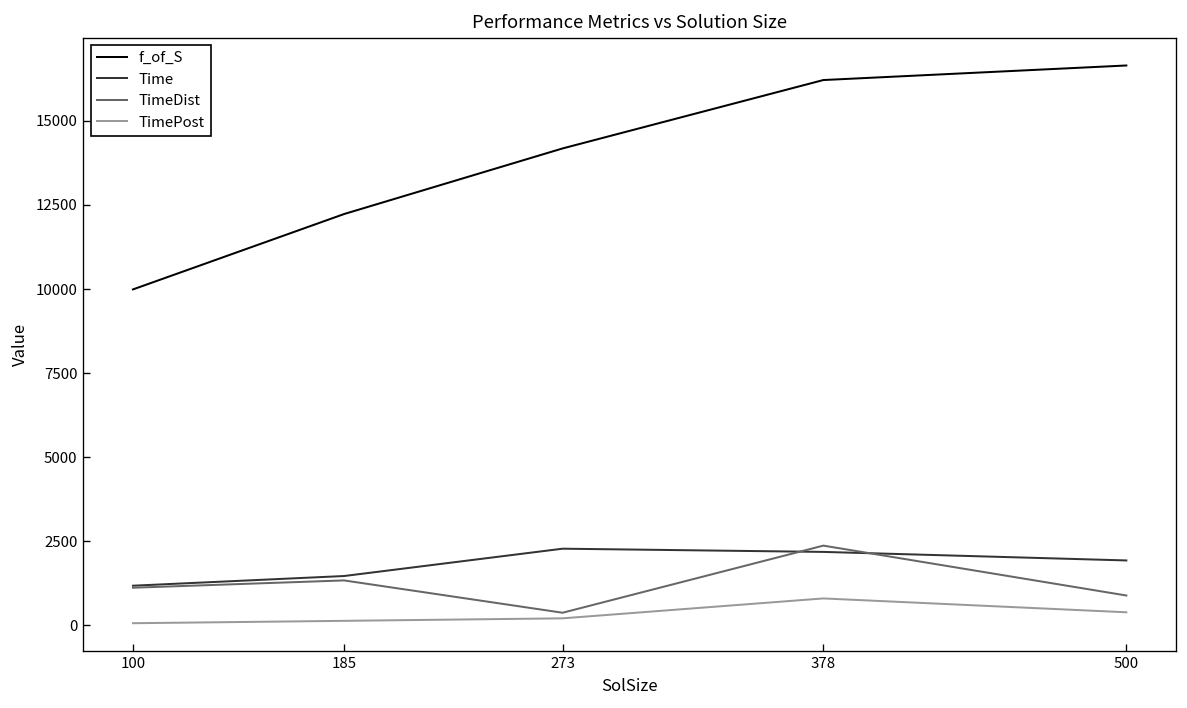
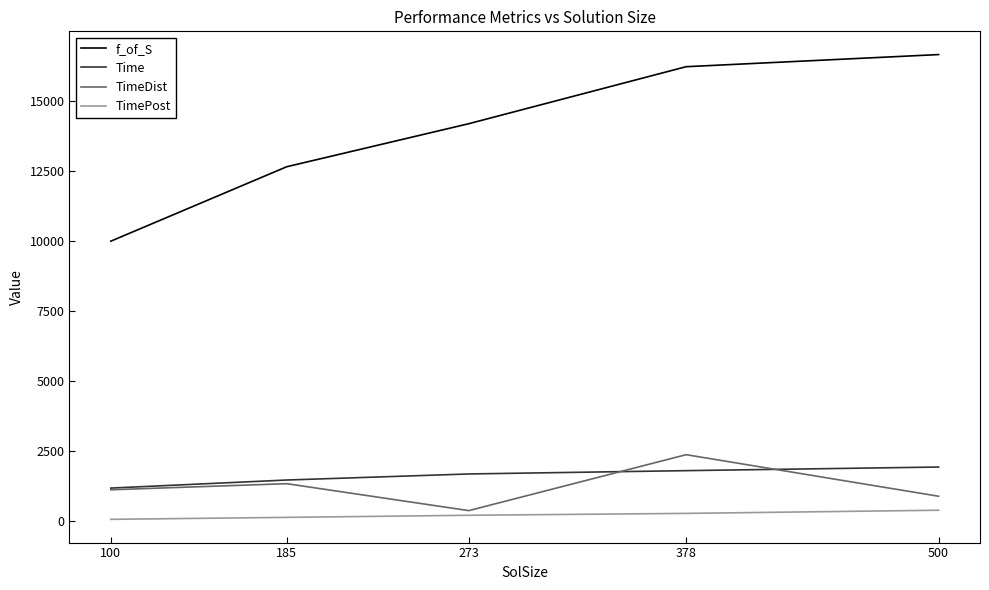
  {
    "f_of_S": {
      "100": 10000,
-     "185": 12200,
+     "185": 12600,
      "273": 14200,
      "378": 16200,
      "500": 16600
    },
    "Time": {
      "185": 1500,
-     "273": 2300,
-     "378": 2200,
+     "273": 1700,
+     "378": 1800,
      "500": 1900
    },
    "TimeDist": {
      "185": 1300,
      "273": 400,
      "378": 2400,
      "500": 900
    },
    "TimePost": {
      "100": 100,
      "185": 100,
      "273": 200,
-     "378": 800,
+     "378": 300,
      "500": 400
    }
  }
